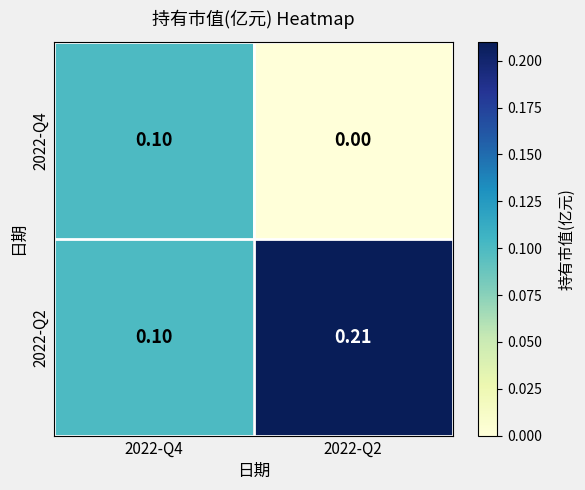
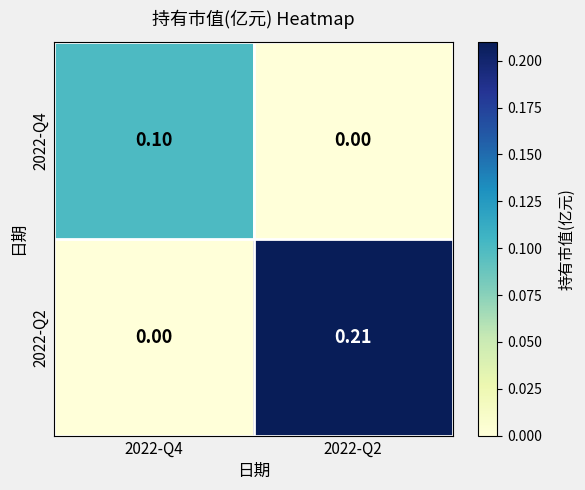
  {
    "2022-Q4": {
      "2022-Q4": 0.10,
      "2022-Q2": 0.00
    },
    "2022-Q2": {
-     "2022-Q4": 0.10,
+     "2022-Q4": 0.00,
      "2022-Q2": 0.21
    }
  }
